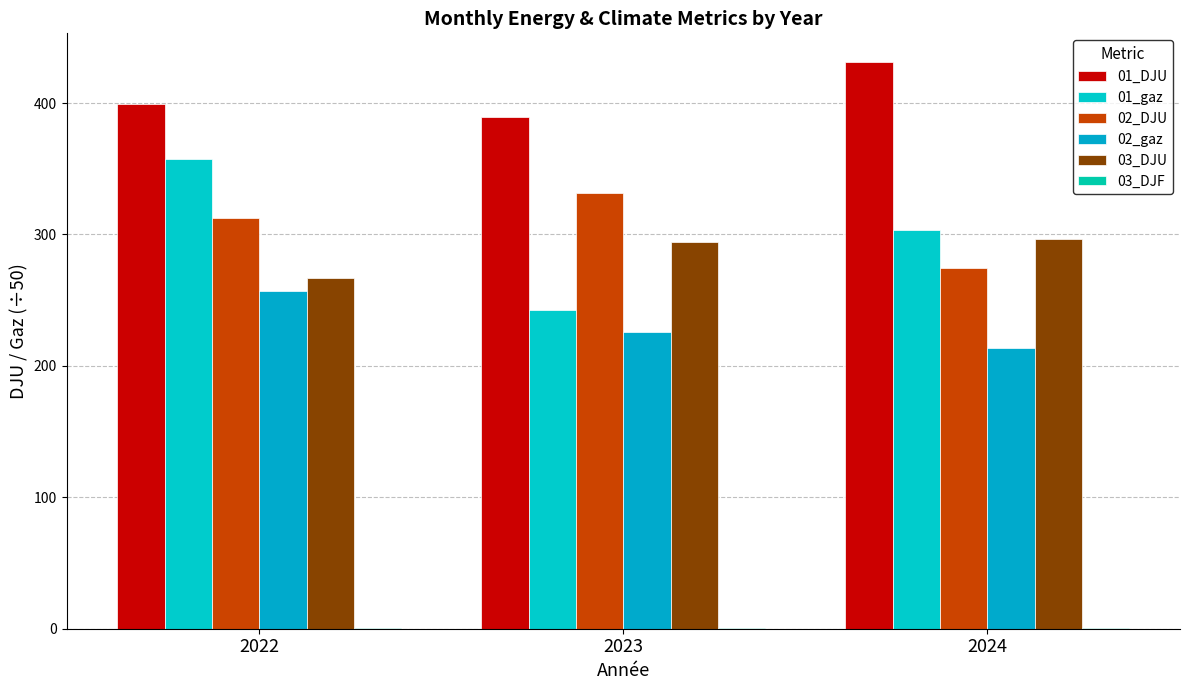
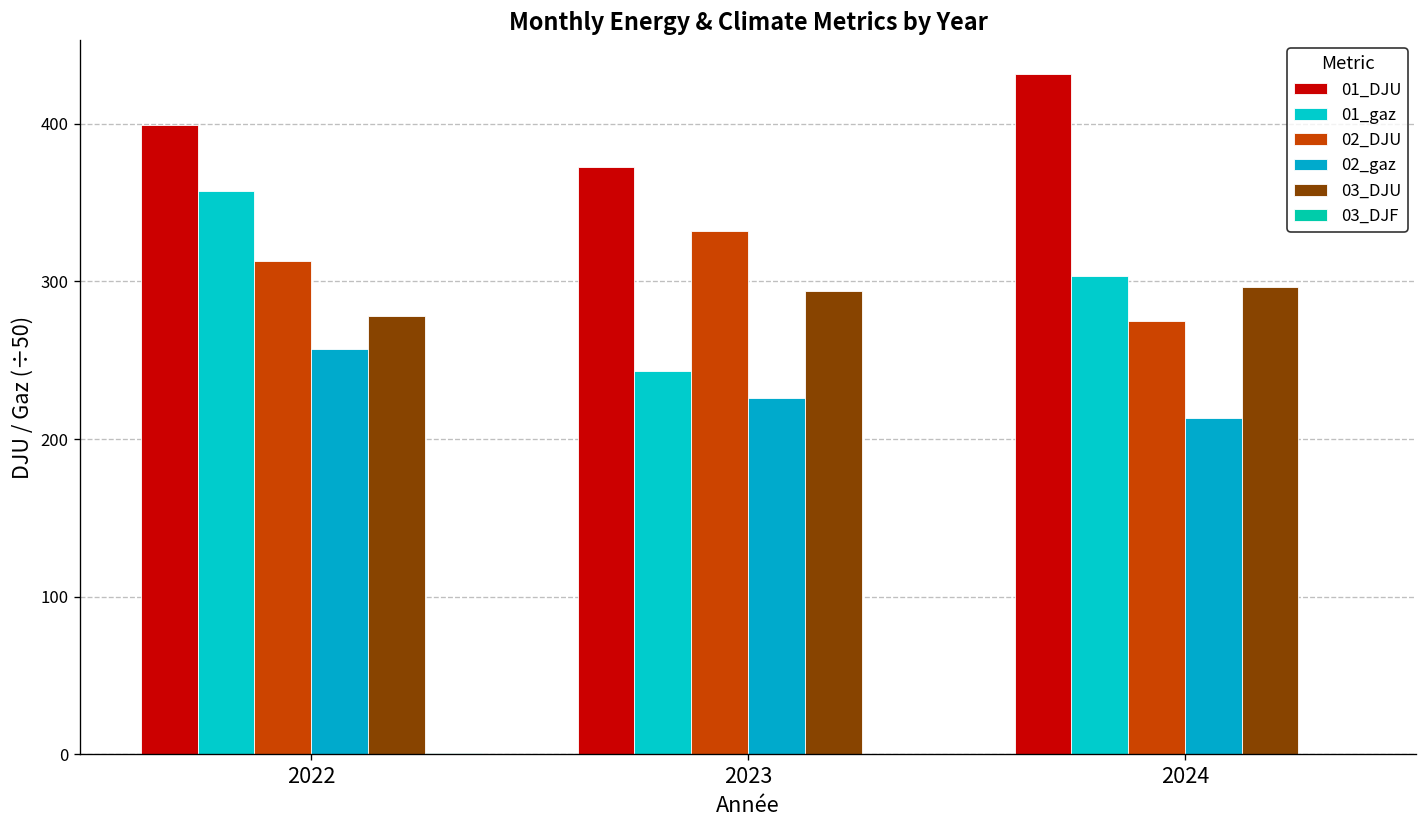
  {
    "01_DJU": {
      "2022": 399,
-     "2023": 389,
+     "2023": 372,
      "2024": 431
    },
    "02_DJU": {
      "2022": 313,
      "2023": 332,
      "2024": 275
    },
    "03_DJU": {
-     "2022": 267,
+     "2022": 278,
      "2023": 294,
      "2024": 296
    }
  }
